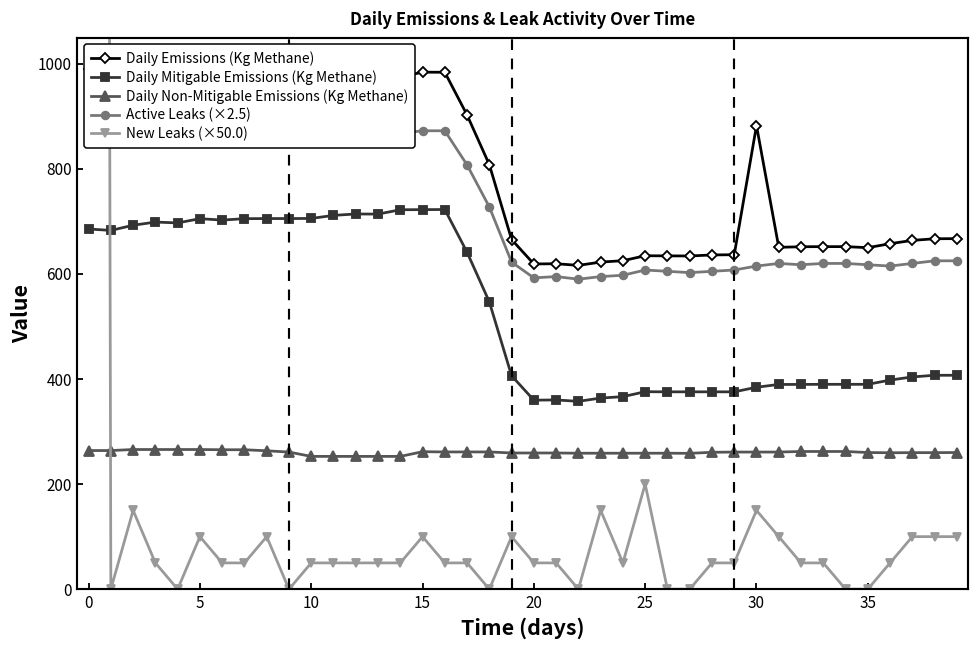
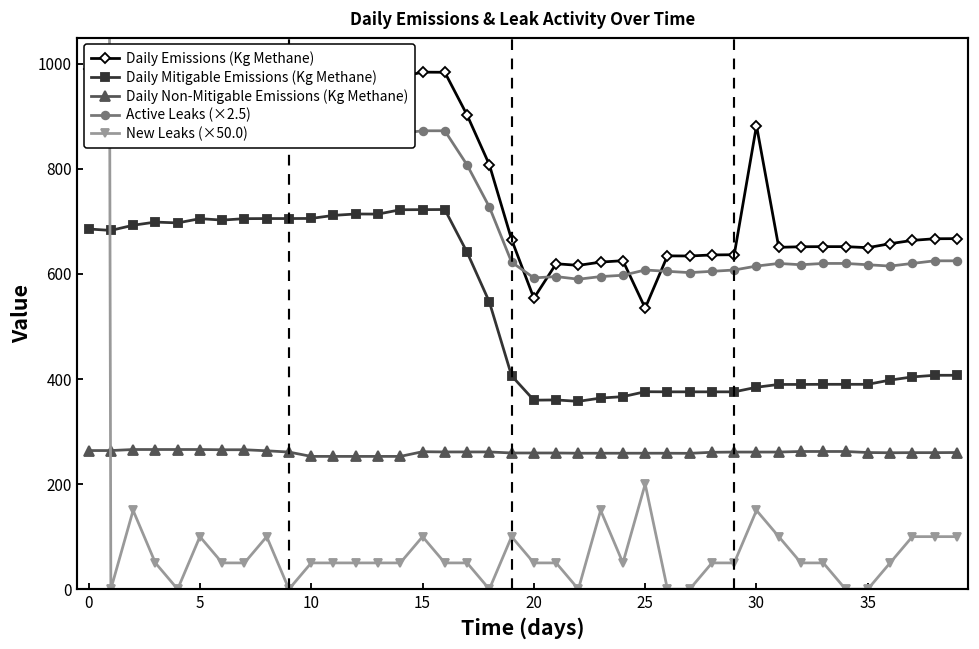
  {
    "Daily Emissions (Kg Methane)": {
      "15": 980,
-     "20": 620,
-     "25": 630,
+     "20": 550,
+     "25": 530,
      "30": 880,
      "35": 650
    }
  }
